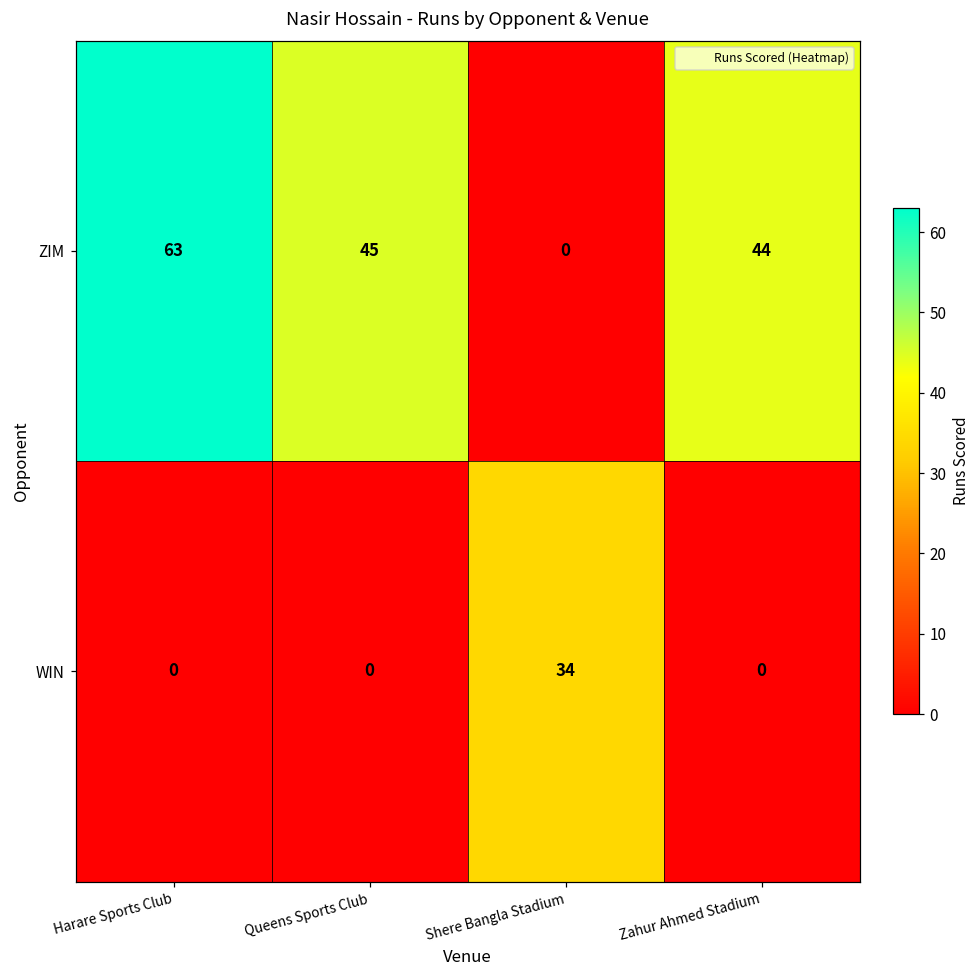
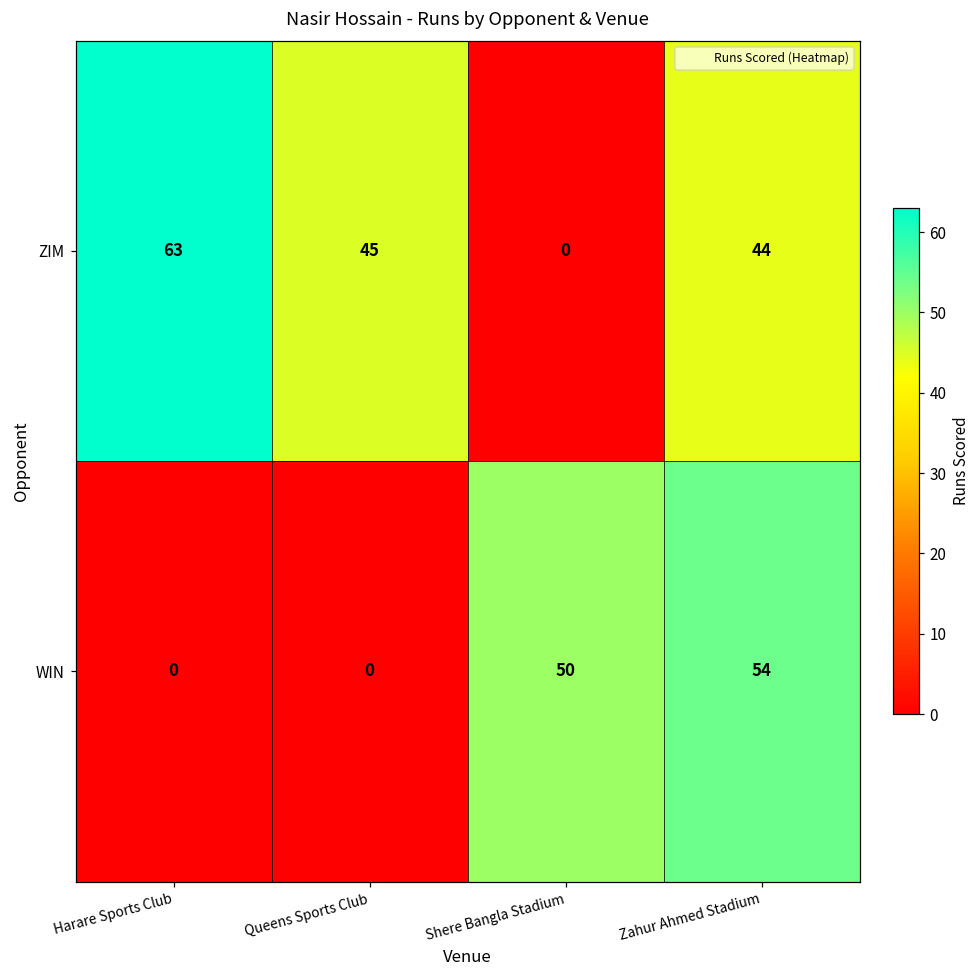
  {
    "ZIM": {
      "Harare Sports Club": 63,
      "Queens Sports Club": 45,
      "Shere Bangla Stadium": 0,
      "Zahur Ahmed Stadium": 44
    },
    "WIN": {
      "Harare Sports Club": 0,
      "Queens Sports Club": 0,
-     "Shere Bangla Stadium": 34,
-     "Zahur Ahmed Stadium": 0
+     "Shere Bangla Stadium": 50,
+     "Zahur Ahmed Stadium": 54
    }
  }
